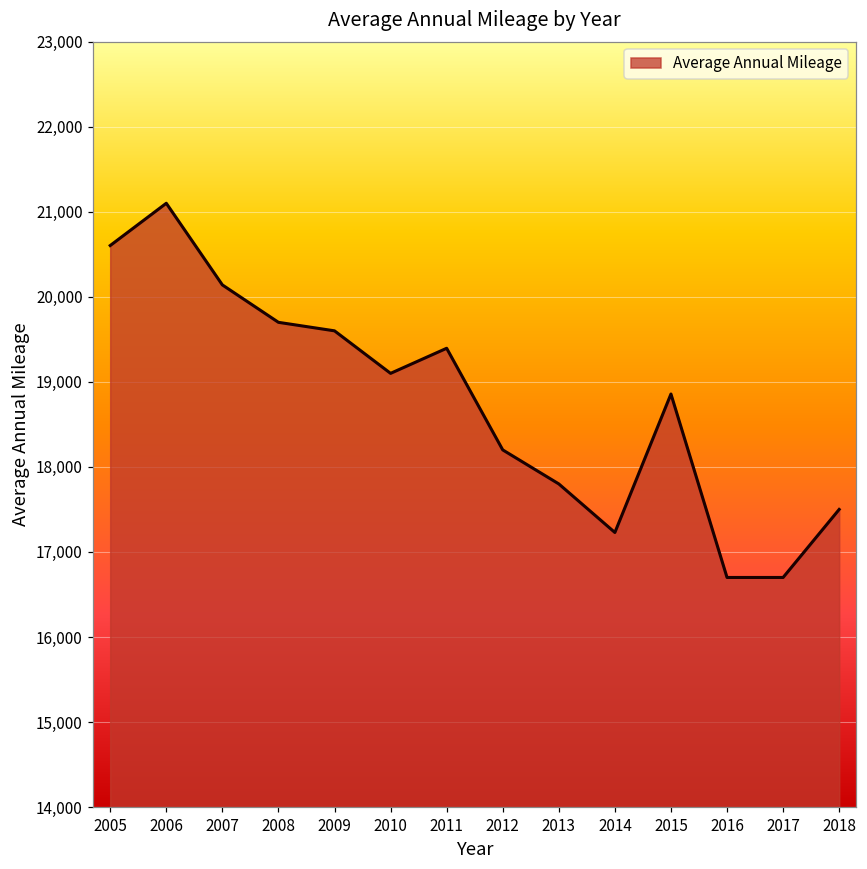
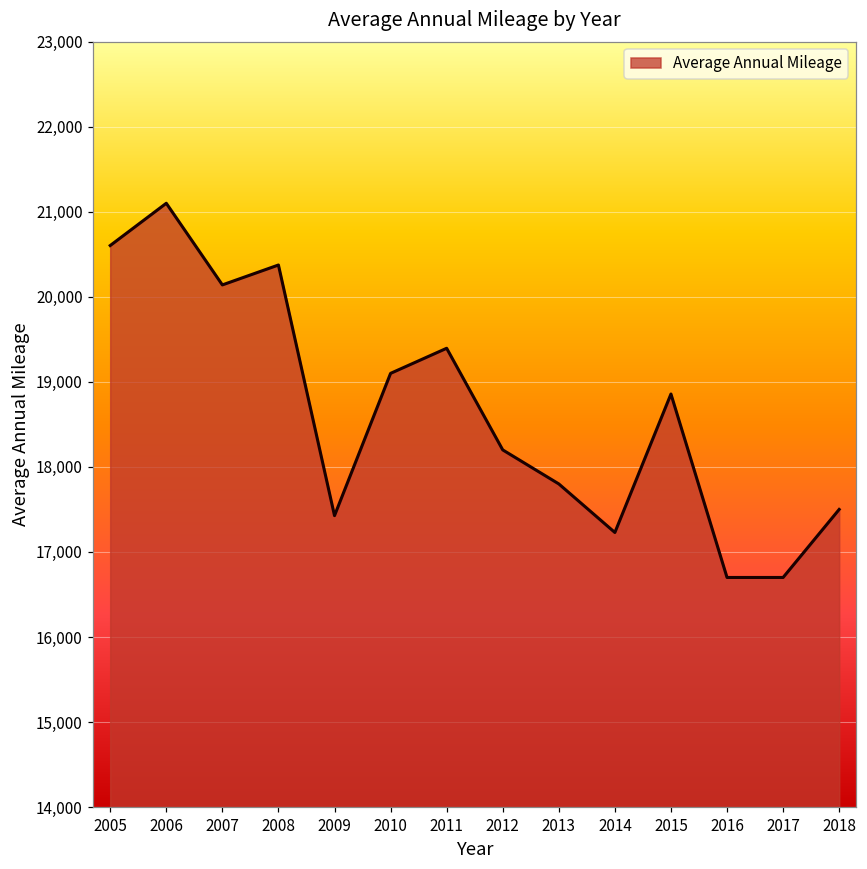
  {
    "2005": "20,600",
    "2006": "21,100",
    "2007": "20,100",
-   "2008": "19,700",
-   "2009": "19,600",
+   "2008": "20,400",
+   "2009": "17,400",
    "2010": "19,100",
    "2011": "19,400",
    "2012": "18,200",
    "2013": "17,800",
    "2014": "17,200",
    "2015": "18,900",
    "2016": "16,700",
    "2017": "16,700",
    "2018": "17,500"
  }
